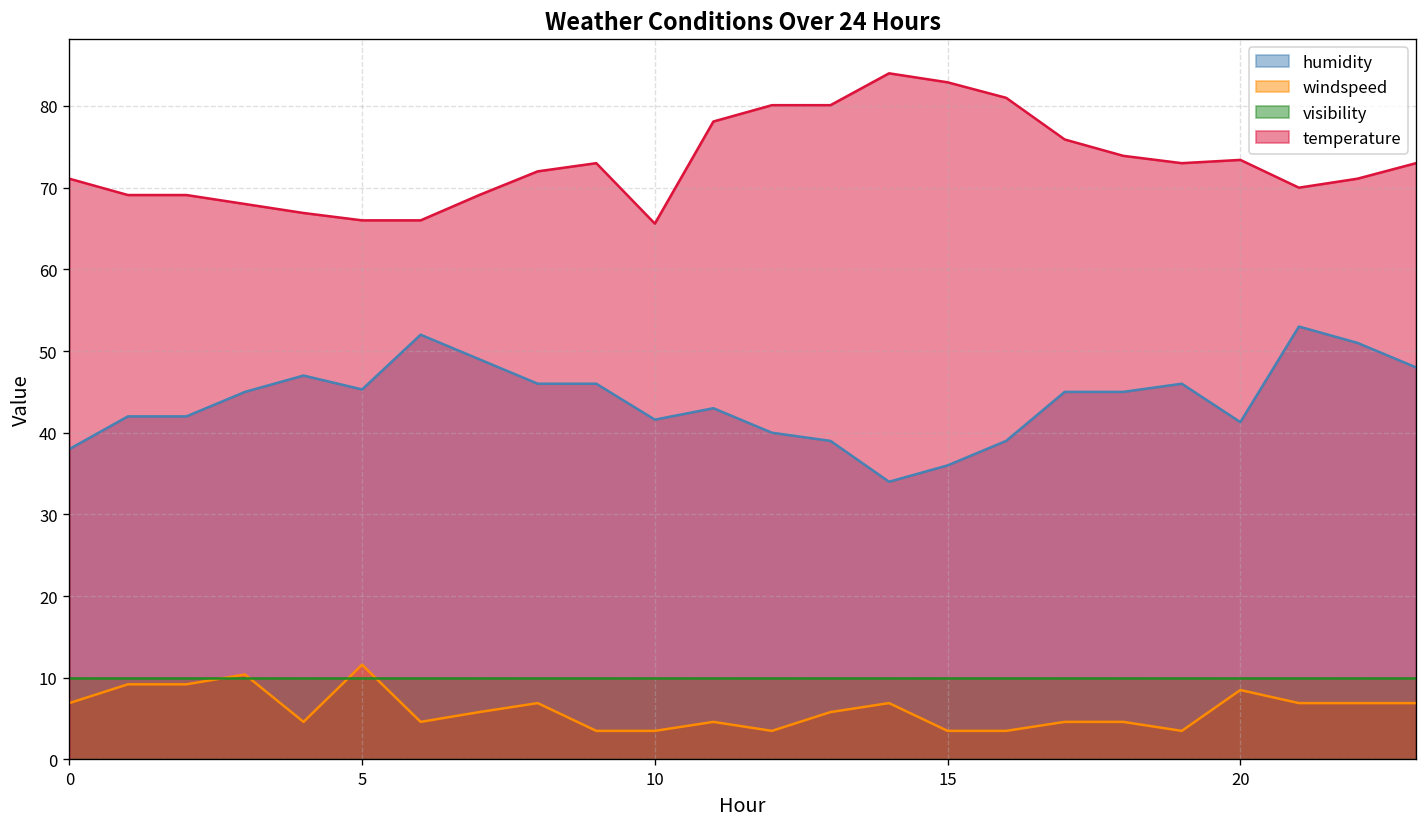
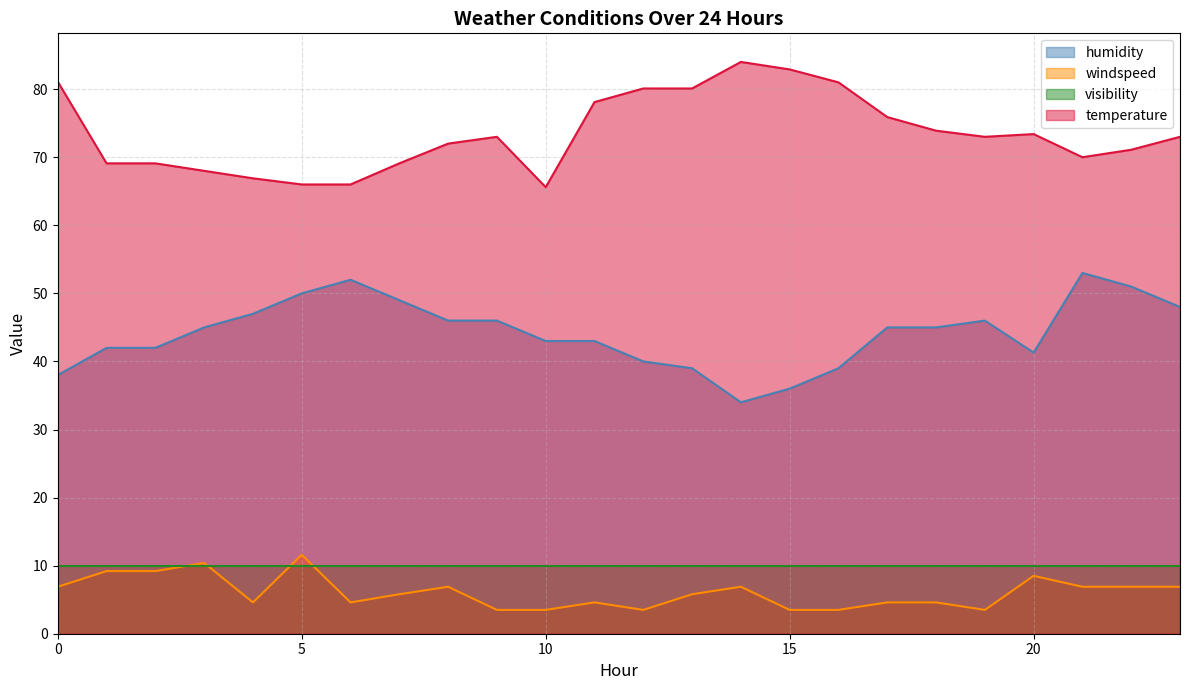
  {
    "humidity": {
      "0": 38,
-     "5": 45,
-     "10": 42,
+     "5": 50,
+     "10": 43,
      "15": 36,
      "20": 41
    },
    "windspeed": {
      "0": 7,
      "5": 12,
      "10": 4,
      "15": 4,
      "20": 9
    },
    "visibility": {
      "0": 10,
      "5": 10,
      "10": 10,
      "15": 10,
      "20": 10
    },
    "temperature": {
-     "0": 71,
+     "0": 81,
      "5": 66,
      "10": 66,
      "15": 83,
      "20": 73
    }
  }
